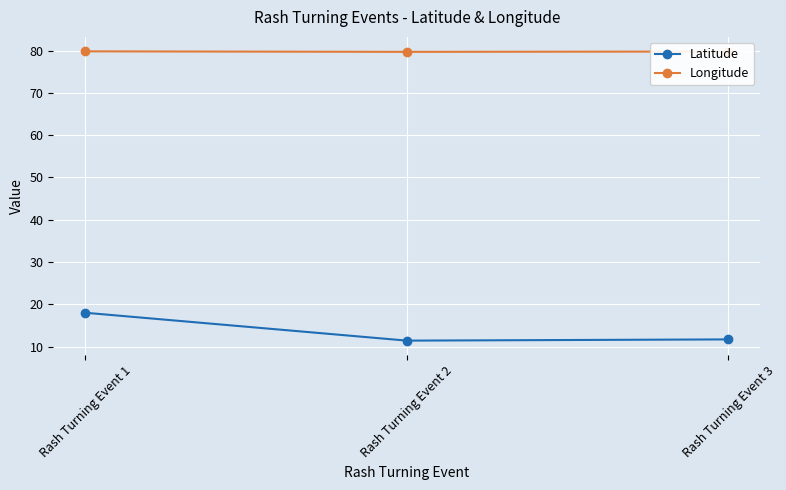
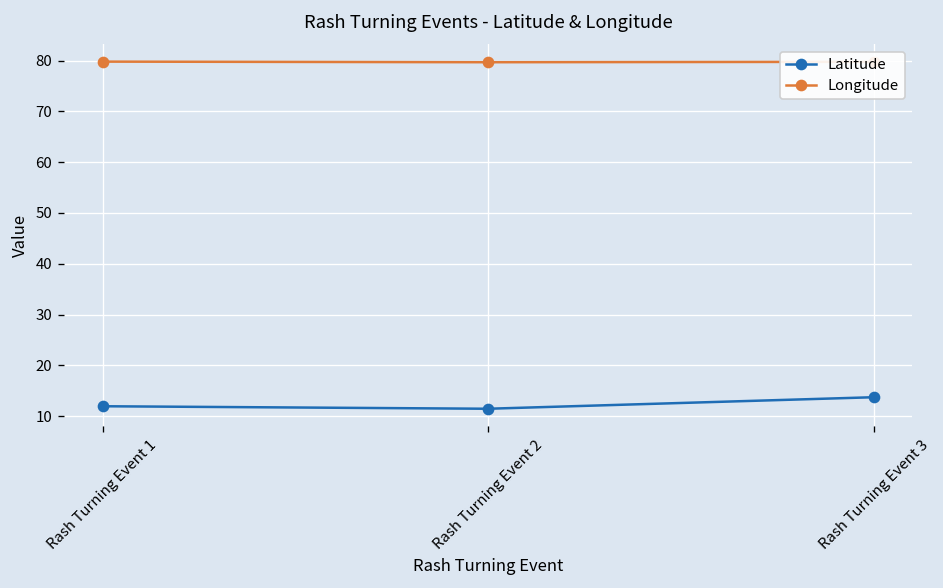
  {
    "Latitude": {
-     "Rash Turning Event 1": 18,
+     "Rash Turning Event 1": 12,
      "Rash Turning Event 2": 11,
-     "Rash Turning Event 3": 12
+     "Rash Turning Event 3": 14
    },
    "Longitude": {
      "Rash Turning Event 1": 80,
      "Rash Turning Event 2": 80
    }
  }
